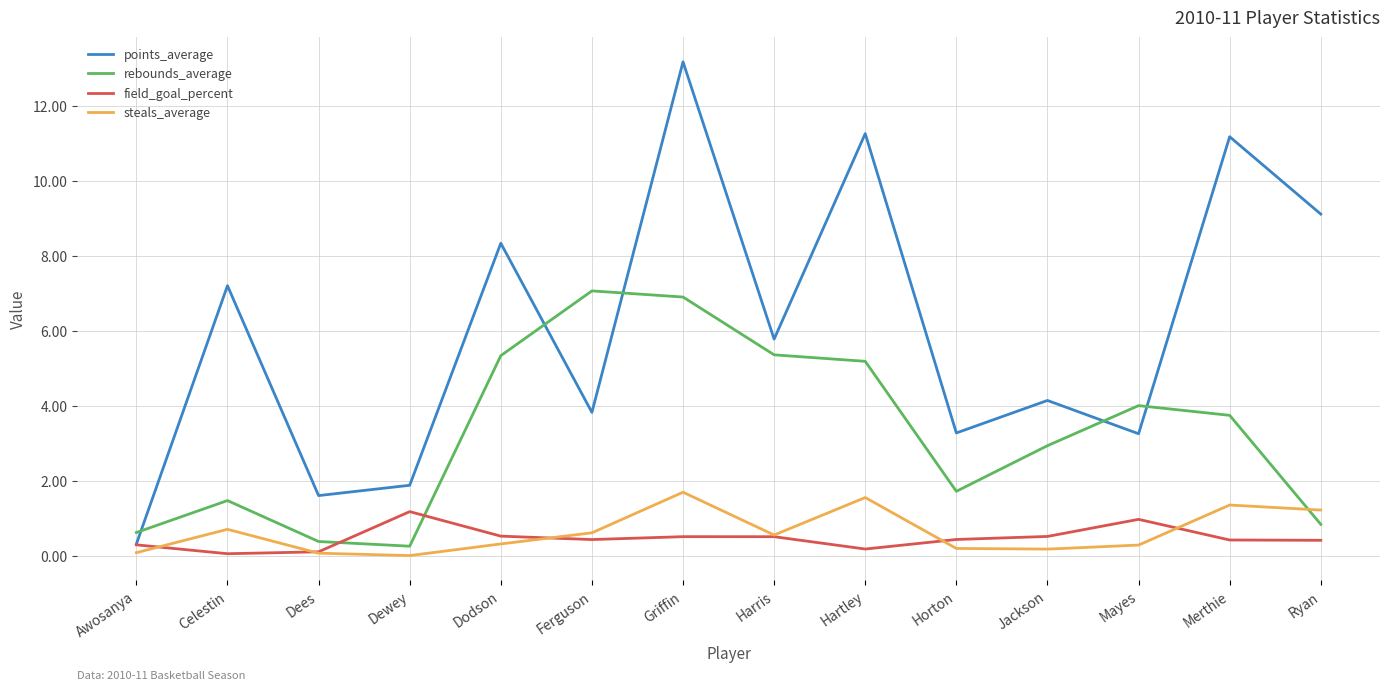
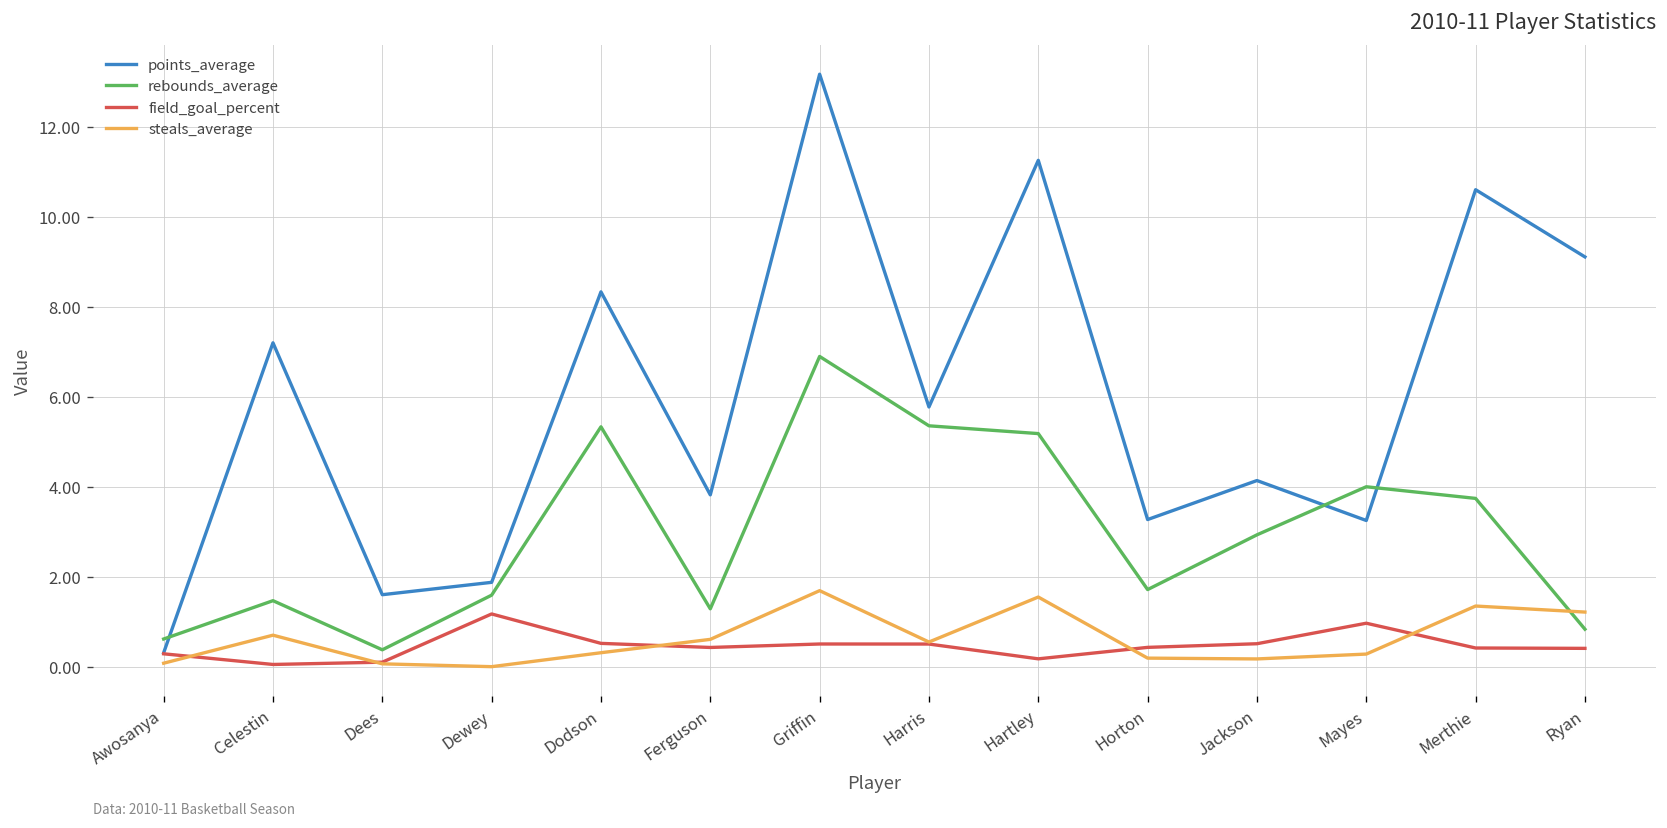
  {
    "points_average": {
      "Celestin": 7.2,
      "Dees": 1.6,
      "Dewey": 1.9,
      "Dodson": 8.3,
      "Ferguson": 3.8,
      "Griffin": 13.2,
      "Harris": 5.8,
      "Hartley": 11.3,
      "Horton": 3.3,
      "Jackson": 4.1,
      "Mayes": 3.3,
-     "Merthie": 11.2,
+     "Merthie": 10.6,
      "Ryan": 9.1
    },
    "rebounds_average": {
      "Awosanya": 0.6,
      "Celestin": 1.5,
      "Dees": 0.4,
-     "Dewey": 0.3,
+     "Dewey": 1.6,
      "Dodson": 5.3,
-     "Ferguson": 7.1,
+     "Ferguson": 1.3,
      "Griffin": 6.9,
      "Harris": 5.4,
      "Hartley": 5.2,
      "Horton": 1.7,
      "Jackson": 2.9,
      "Mayes": 4.0,
      "Merthie": 3.7,
      "Ryan": 0.8
    },
    "field_goal_percent": {
      "Celestin": 0.0,
      "Dewey": 1.2,
      "Dodson": 0.5,
      "Ferguson": 0.4,
      "Griffin": 0.5,
      "Hartley": 0.2,
      "Horton": 0.4,
      "Jackson": 0.5,
      "Mayes": 1.0,
      "Merthie": 0.4,
      "Ryan": 0.4
    },
    "steals_average": {
      "Awosanya": 0.1,
      "Celestin": 0.7,
      "Dewey": 0.0,
      "Dodson": 0.3,
      "Ferguson": 0.6,
      "Griffin": 1.7,
      "Hartley": 1.5,
      "Horton": 0.2,
      "Jackson": 0.2,
      "Mayes": 0.3,
      "Merthie": 1.3,
      "Ryan": 1.2
    }
  }
